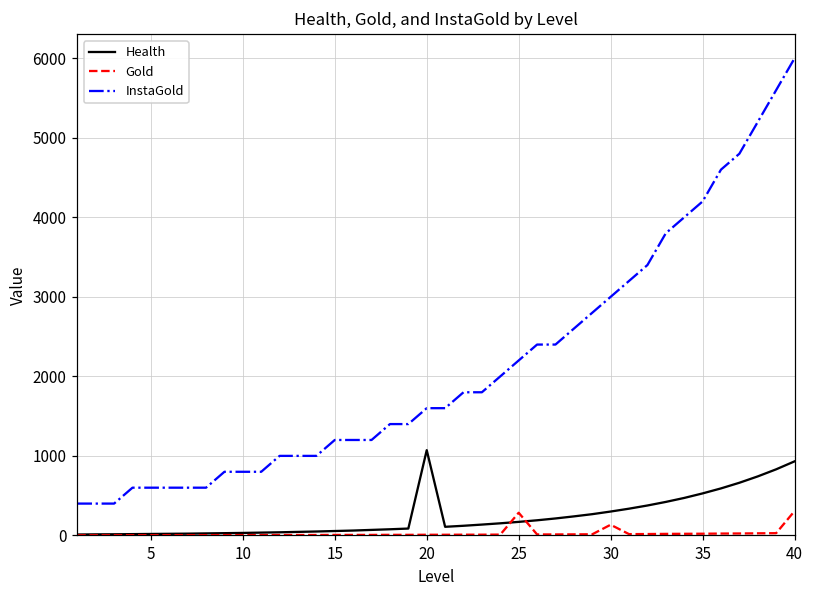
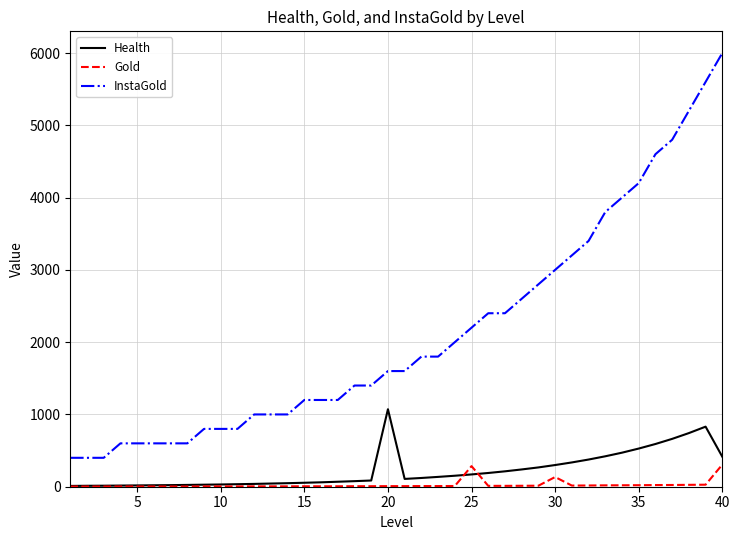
  {
    "Health": {
      "15": 100,
      "20": 1100,
      "25": 200,
      "30": 300,
      "35": 500,
-     "40": 900
+     "40": 400
    },
    "Gold": {
      "15": 0,
      "20": 0,
      "25": 300,
      "30": 100,
      "35": 0,
      "40": 300
    },
    "InstaGold": {
      "5": 600,
      "10": 800,
      "15": 1200,
      "20": 1600,
      "25": 2200,
      "30": 3000,
      "35": 4200,
      "40": 6000
    }
  }
